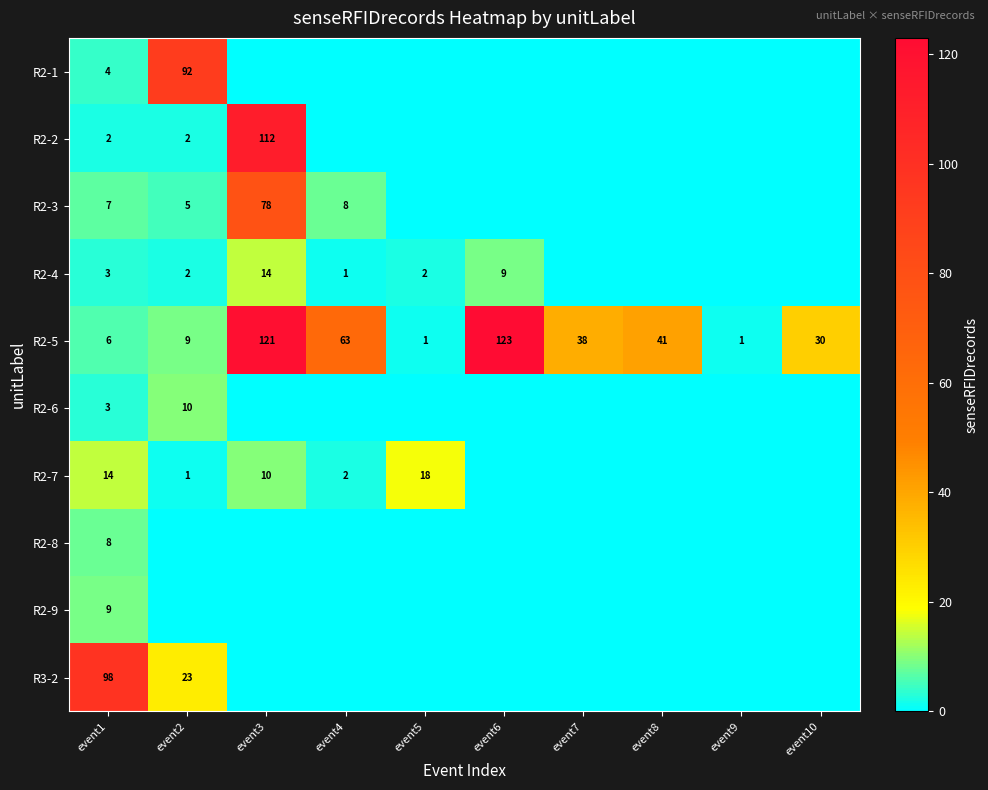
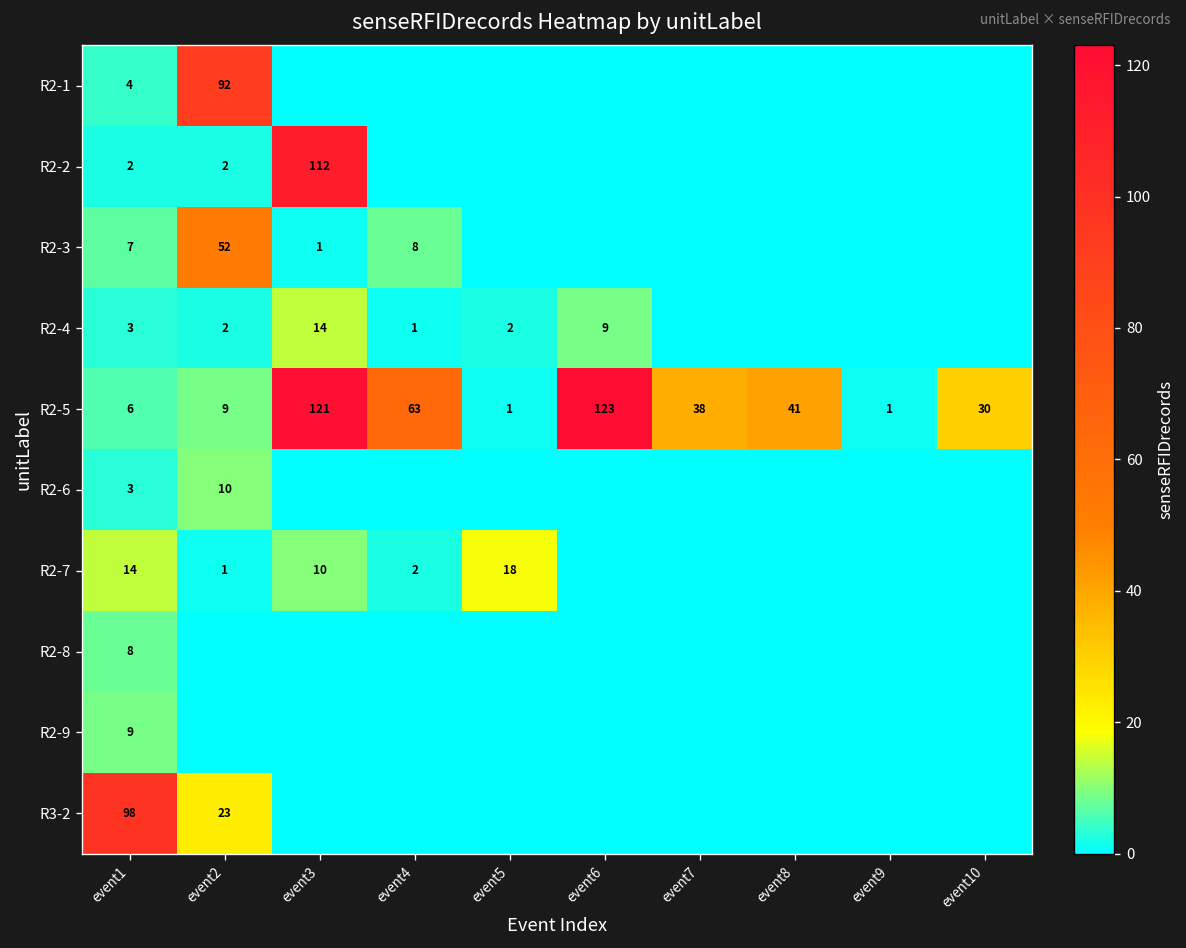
  {
    "R2-1": {
      "event1": 4,
      "event2": 92
    },
    "R2-2": {
      "event1": 2,
      "event2": 2,
      "event3": 112
    },
    "R2-3": {
      "event1": 7,
-     "event2": 5,
-     "event3": 78,
+     "event2": 52,
+     "event3": 1,
      "event4": 8
    },
    "R2-4": {
      "event1": 3,
      "event2": 2,
      "event3": 14,
      "event4": 1,
      "event5": 2,
      "event6": 9
    },
    "R2-5": {
      "event1": 6,
      "event2": 9,
      "event3": 121,
      "event4": 63,
      "event5": 1,
      "event6": 123,
      "event7": 38,
      "event8": 41,
      "event9": 1,
      "event10": 30
    },
    "R2-6": {
      "event1": 3,
      "event2": 10
    },
    "R2-7": {
      "event1": 14,
      "event2": 1,
      "event3": 10,
      "event4": 2,
      "event5": 18
    },
    "R2-8": {
      "event1": 8
    },
    "R2-9": {
      "event1": 9
    },
    "R3-2": {
      "event1": 98,
      "event2": 23
    }
  }
